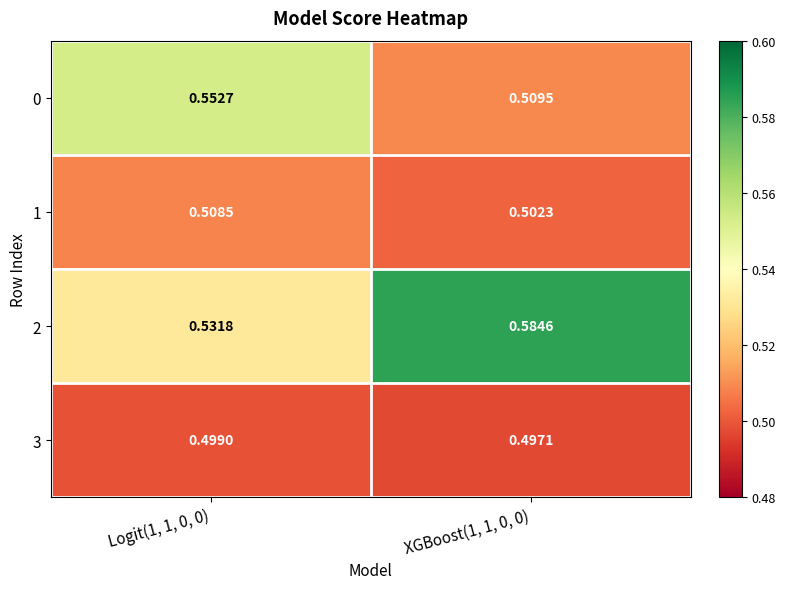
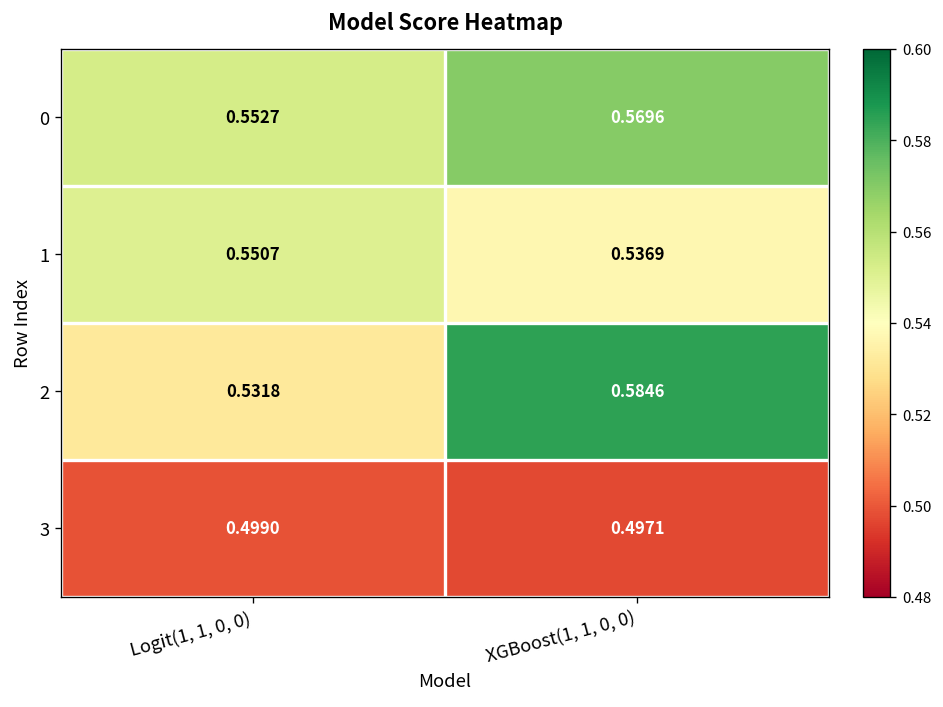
  {
    "0": {
      "Logit(1, 1, 0, 0)": 0.5527,
-     "XGBoost(1, 1, 0, 0)": 0.5095
+     "XGBoost(1, 1, 0, 0)": 0.5696
    },
    "1": {
-     "Logit(1, 1, 0, 0)": 0.5085,
-     "XGBoost(1, 1, 0, 0)": 0.5023
+     "Logit(1, 1, 0, 0)": 0.5507,
+     "XGBoost(1, 1, 0, 0)": 0.5369
    },
    "2": {
      "Logit(1, 1, 0, 0)": 0.5318,
      "XGBoost(1, 1, 0, 0)": 0.5846
    },
    "3": {
      "Logit(1, 1, 0, 0)": 0.4990,
      "XGBoost(1, 1, 0, 0)": 0.4971
    }
  }
